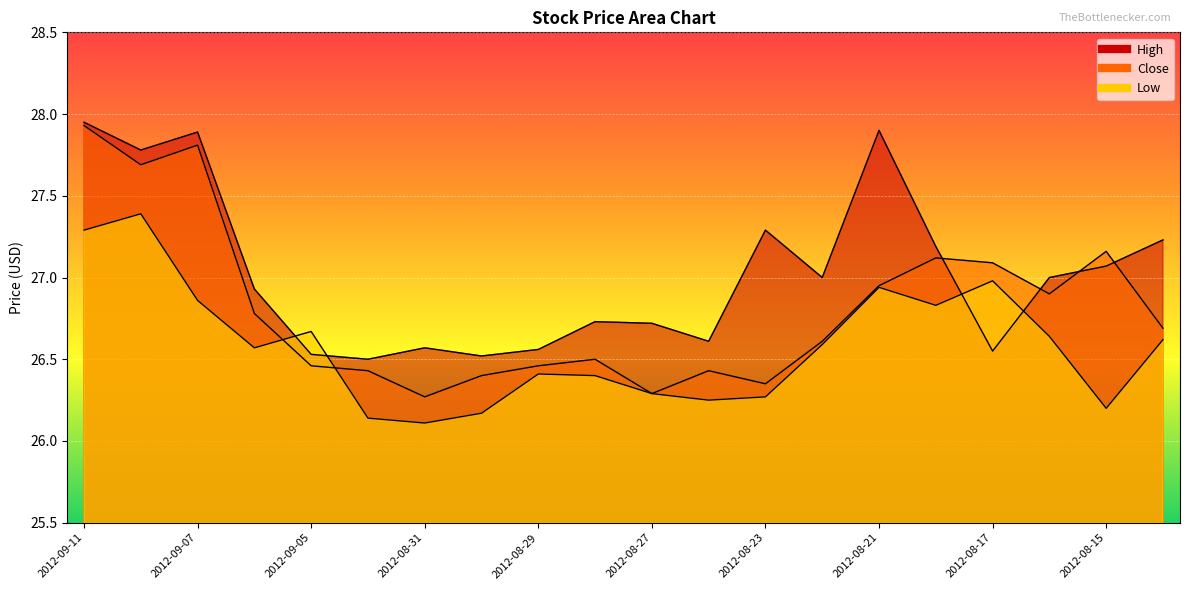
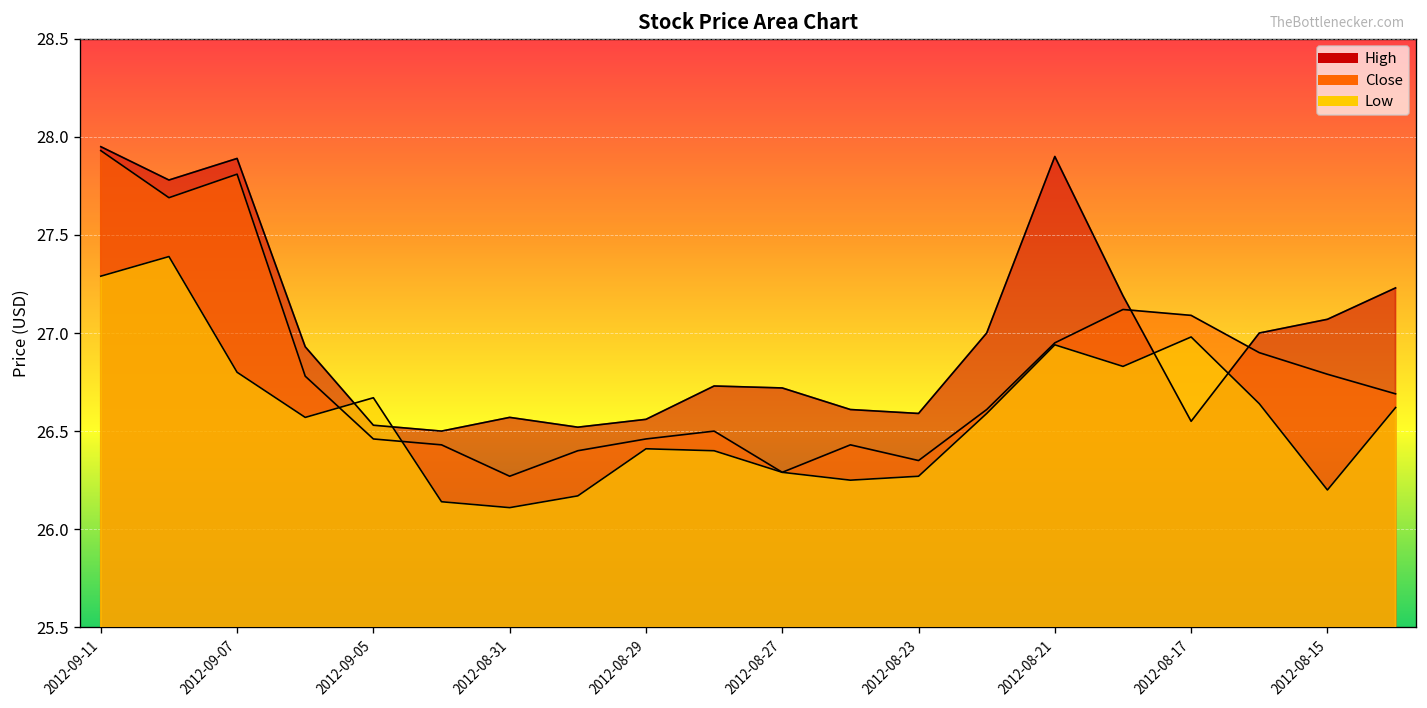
  {
    "High": {
      "2012-09-11": 27.95,
      "2012-09-07": 27.89,
      "2012-09-05": 26.53,
      "2012-08-31": 26.57,
      "2012-08-29": 26.56,
      "2012-08-27": 26.72,
-     "2012-08-23": 27.29,
+     "2012-08-23": 26.59,
      "2012-08-21": 27.90,
      "2012-08-17": 26.55,
      "2012-08-15": 27.07
    },
    "Close": {
      "2012-09-11": 27.93,
      "2012-09-07": 27.81,
      "2012-09-05": 26.46,
      "2012-08-31": 26.27,
      "2012-08-29": 26.46,
      "2012-08-23": 26.35,
      "2012-08-17": 27.09,
-     "2012-08-15": 27.16
+     "2012-08-15": 26.79
    },
    "Low": {
      "2012-09-11": 27.29,
-     "2012-09-07": 26.86,
+     "2012-09-07": 26.80,
      "2012-09-05": 26.67,
      "2012-08-31": 26.11,
      "2012-08-29": 26.41,
      "2012-08-23": 26.27,
      "2012-08-17": 26.98,
      "2012-08-15": 26.20
    }
  }
